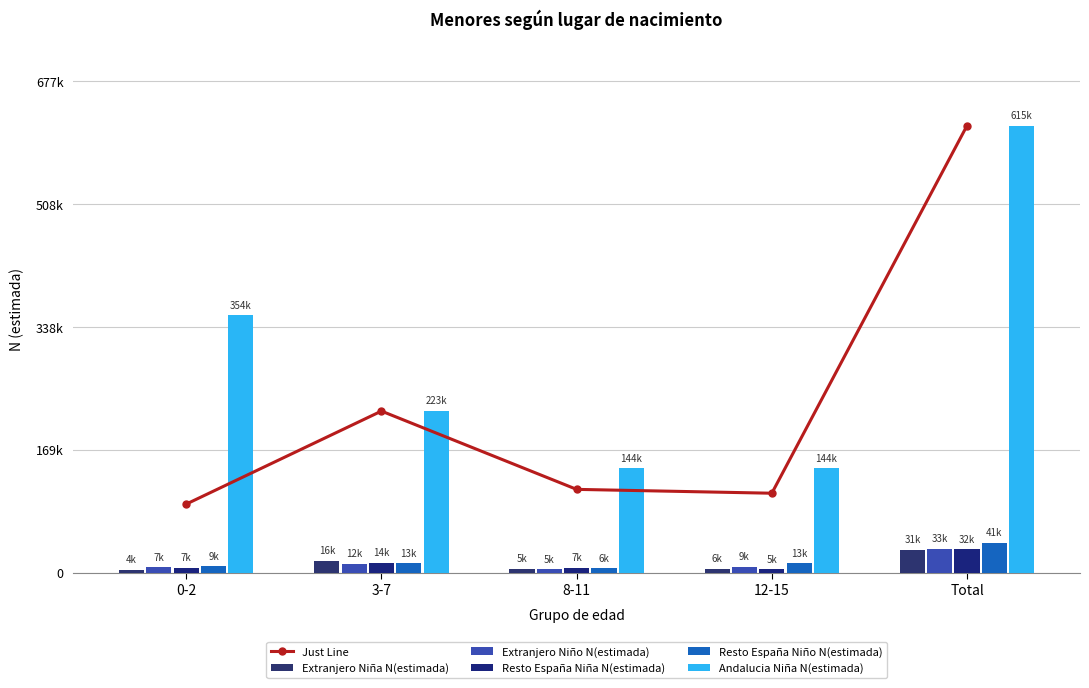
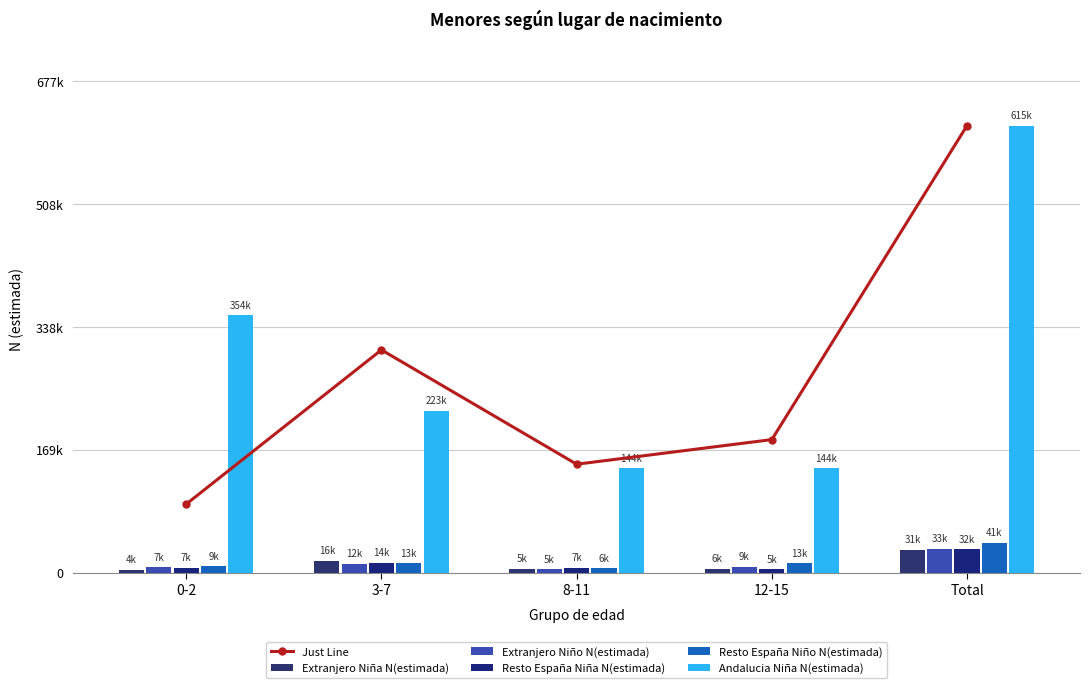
  {
    "Just Line": {
      "0-2": "90000",
-     "3-7": "220000",
-     "8-11": "110000",
-     "12-15": "110000",
+     "3-7": "310000",
+     "8-11": "150000",
+     "12-15": "180000",
      "Total": "620000"
    },
    "Andalucia Niña N(estimada)": {
      "0-2": "354k",
      "3-7": "223k",
      "8-11": "144k",
      "12-15": "144k",
      "Total": "615k"
    }
  }
